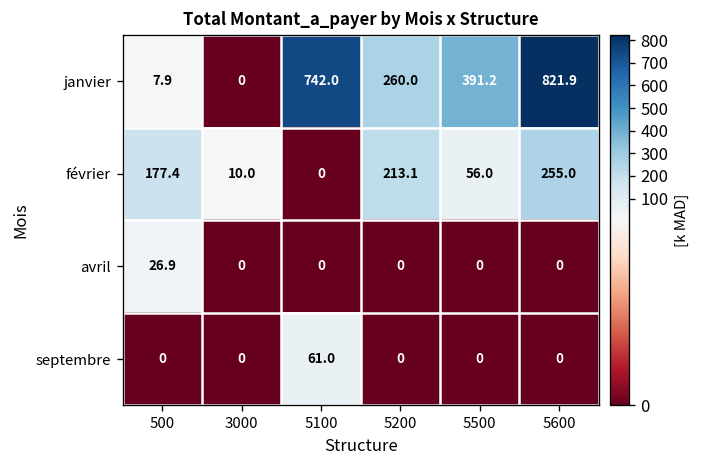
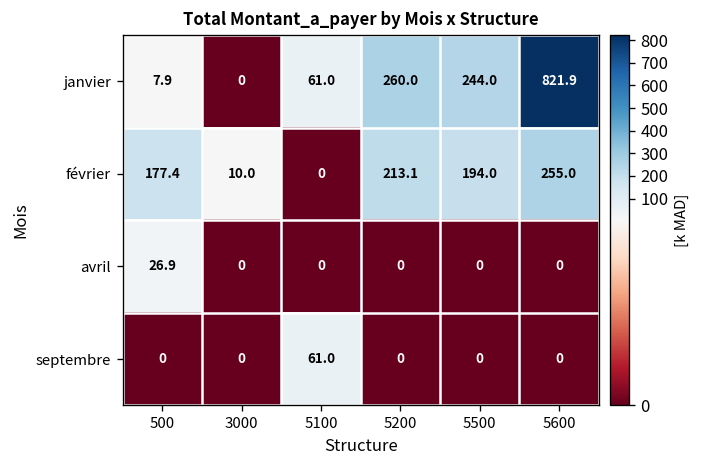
  {
    "janvier": {
      "500": 7.9,
      "3000": 0,
-     "5100": 742.0,
+     "5100": 61.0,
      "5200": 260.0,
-     "5500": 391.2,
+     "5500": 244.0,
      "5600": 821.9
    },
    "février": {
      "500": 177.4,
      "3000": 10.0,
      "5100": 0,
      "5200": 213.1,
-     "5500": 56.0,
+     "5500": 194.0,
      "5600": 255.0
    },
    "avril": {
      "500": 26.9,
      "3000": 0,
      "5100": 0,
      "5200": 0,
      "5500": 0,
      "5600": 0
    },
    "septembre": {
      "500": 0,
      "3000": 0,
      "5100": 61.0,
      "5200": 0,
      "5500": 0,
      "5600": 0
    }
  }
